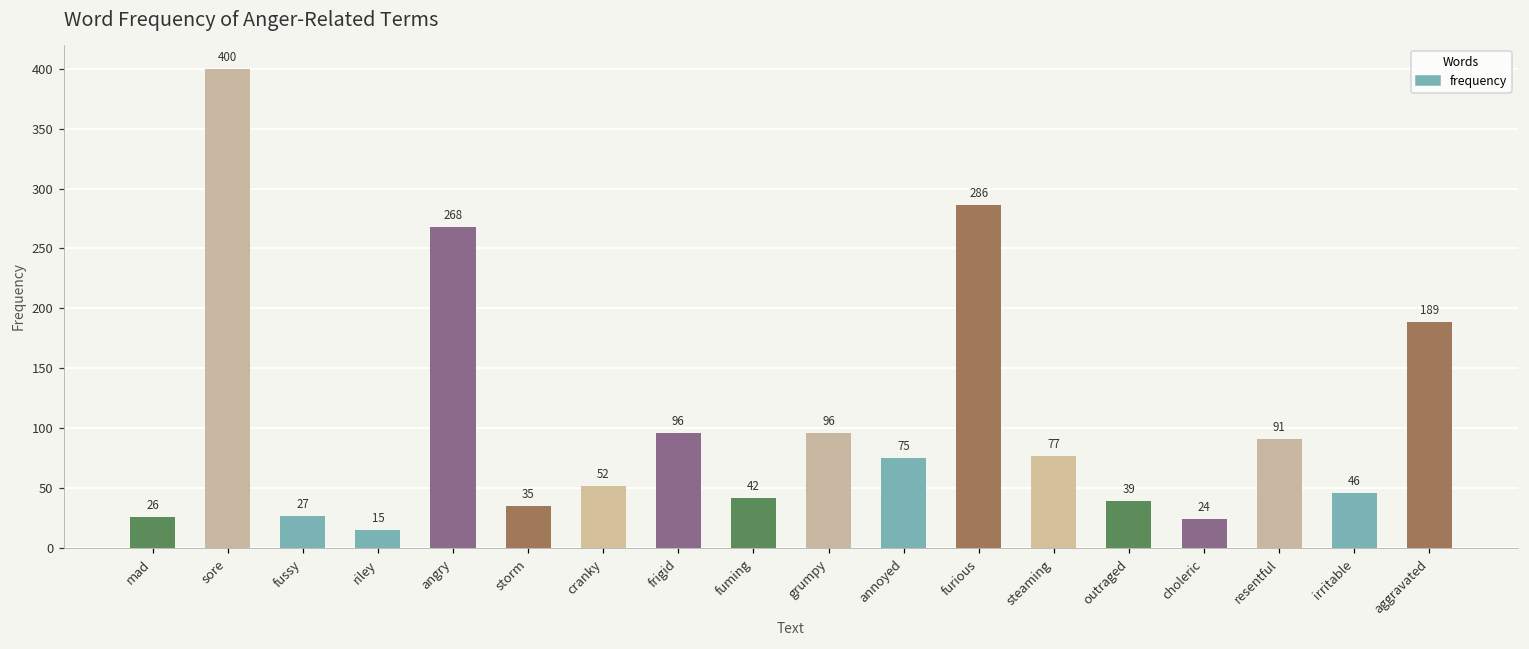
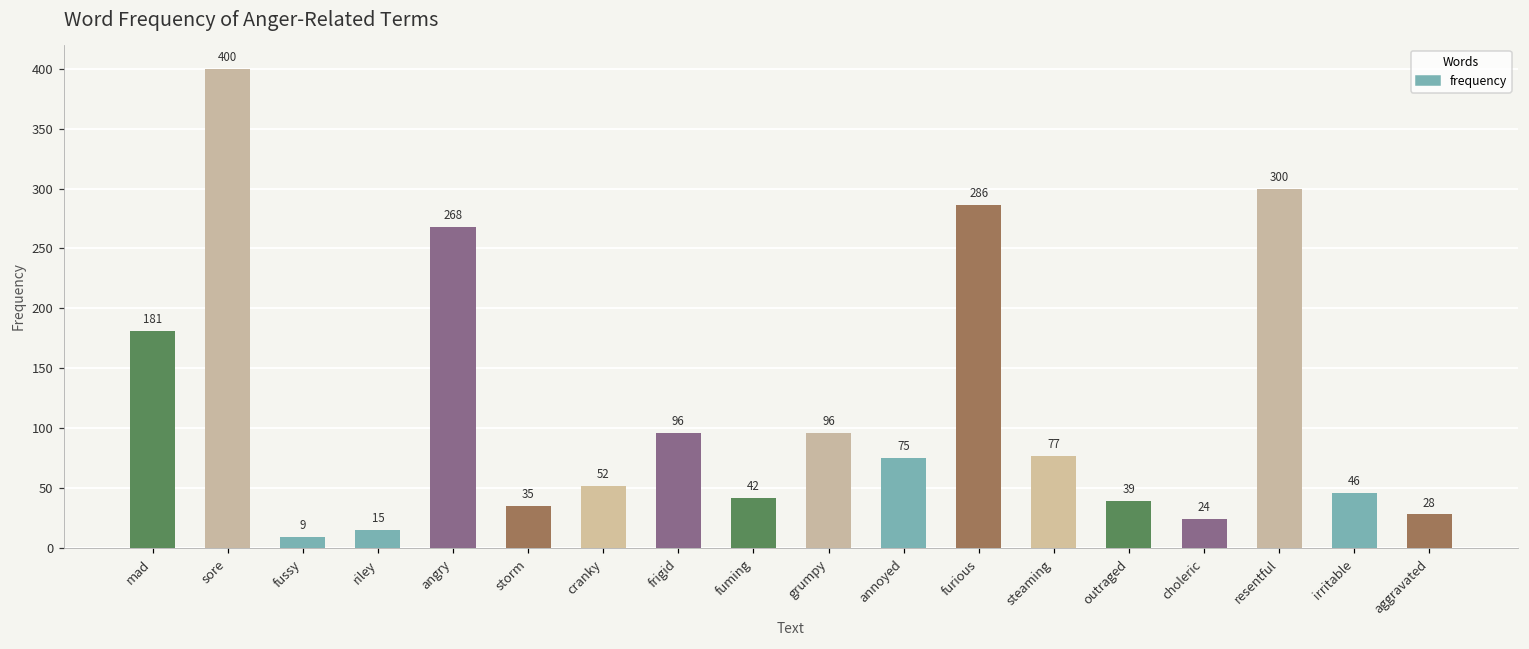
  {
-   "mad": 26,
+   "mad": 181,
    "sore": 400,
-   "fussy": 27,
+   "fussy": 9,
    "riley": 15,
    "angry": 268,
    "storm": 35,
    "cranky": 52,
    "frigid": 96,
    "fuming": 42,
    "grumpy": 96,
    "annoyed": 75,
    "furious": 286,
    "steaming": 77,
    "outraged": 39,
    "choleric": 24,
-   "resentful": 91,
+   "resentful": 300,
    "irritable": 46,
-   "aggravated": 189
+   "aggravated": 28
  }
